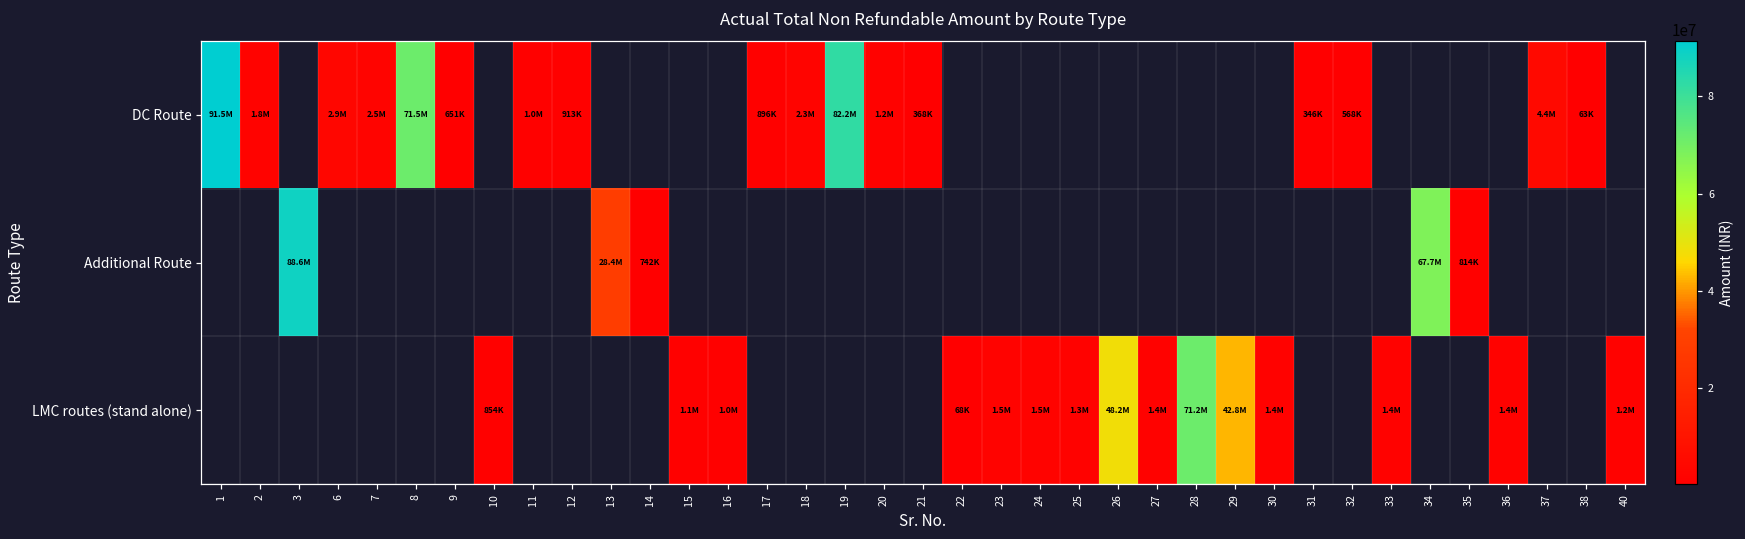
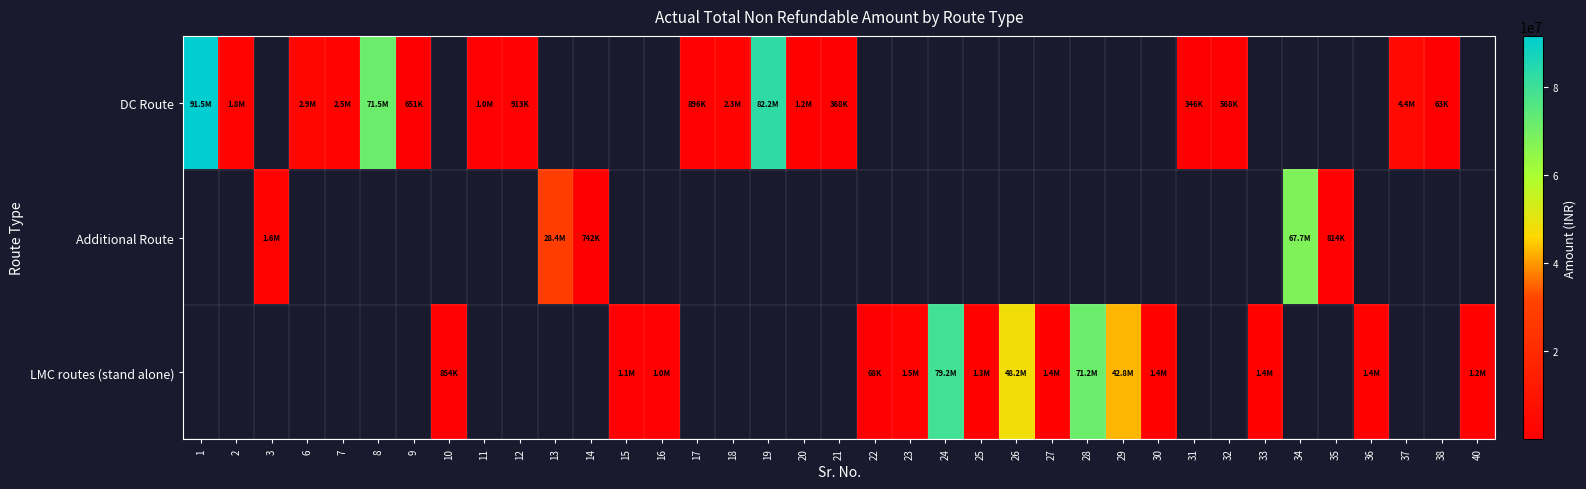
  {
    "DC Route": {
      "1": "91.5M",
      "2": "1.8M",
      "6": "2.9M",
      "7": "2.5M",
      "8": "71.5M",
      "9": "651K",
      "11": "1.0M",
      "12": "913K",
      "17": "896K",
      "18": "2.3M",
      "19": "82.2M",
      "20": "1.2M",
      "21": "368K",
      "31": "346K",
      "32": "568K",
      "37": "4.4M",
      "38": "63K"
    },
    "Additional Route": {
-     "3": "88.6M",
+     "3": "1.6M",
      "13": "28.4M",
      "14": "742K",
      "34": "67.7M",
      "35": "814K"
    },
    "LMC routes (stand alone)": {
      "10": "854K",
      "15": "1.1M",
      "16": "1.0M",
      "22": "68K",
      "23": "1.5M",
-     "24": "1.5M",
+     "24": "79.2M",
      "25": "1.3M",
      "26": "48.2M",
      "27": "1.4M",
      "28": "71.2M",
      "29": "42.8M",
      "30": "1.4M",
      "33": "1.4M",
      "36": "1.4M",
      "40": "1.2M"
    }
  }
